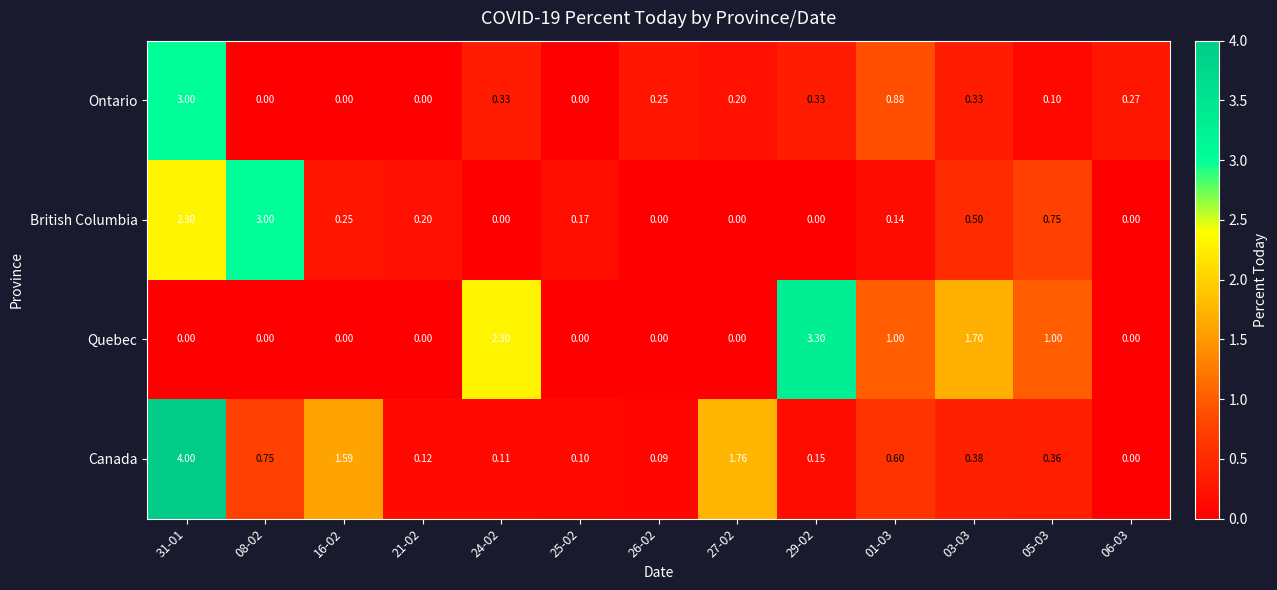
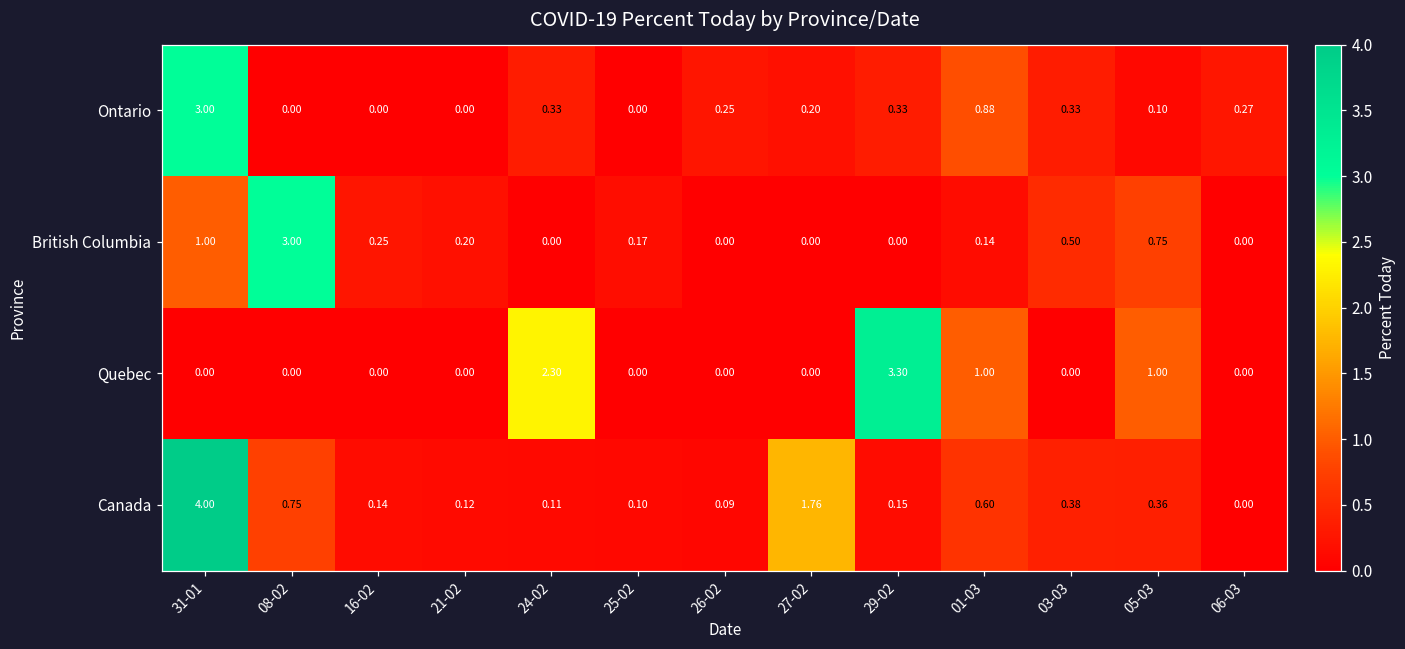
  {
    "Ontario": {
      "31-01": 3.00,
      "08-02": 0.00,
      "16-02": 0.00,
      "21-02": 0.00,
      "24-02": 0.33,
      "25-02": 0.00,
      "26-02": 0.25,
      "27-02": 0.20,
      "29-02": 0.33,
      "01-03": 0.88,
      "03-03": 0.33,
      "05-03": 0.10,
      "06-03": 0.27
    },
    "British Columbia": {
-     "31-01": 2.30,
+     "31-01": 1.00,
      "08-02": 3.00,
      "16-02": 0.25,
      "21-02": 0.20,
      "24-02": 0.00,
      "25-02": 0.17,
      "26-02": 0.00,
      "27-02": 0.00,
      "29-02": 0.00,
      "01-03": 0.14,
      "03-03": 0.50,
      "05-03": 0.75,
      "06-03": 0.00
    },
    "Quebec": {
      "31-01": 0.00,
      "08-02": 0.00,
      "16-02": 0.00,
      "21-02": 0.00,
      "24-02": 2.30,
      "25-02": 0.00,
      "26-02": 0.00,
      "27-02": 0.00,
      "29-02": 3.30,
      "01-03": 1.00,
-     "03-03": 1.70,
+     "03-03": 0.00,
      "05-03": 1.00,
      "06-03": 0.00
    },
    "Canada": {
      "31-01": 4.00,
      "08-02": 0.75,
-     "16-02": 1.59,
+     "16-02": 0.14,
      "21-02": 0.12,
      "24-02": 0.11,
      "25-02": 0.10,
      "26-02": 0.09,
      "27-02": 1.76,
      "29-02": 0.15,
      "01-03": 0.60,
      "03-03": 0.38,
      "05-03": 0.36,
      "06-03": 0.00
    }
  }
